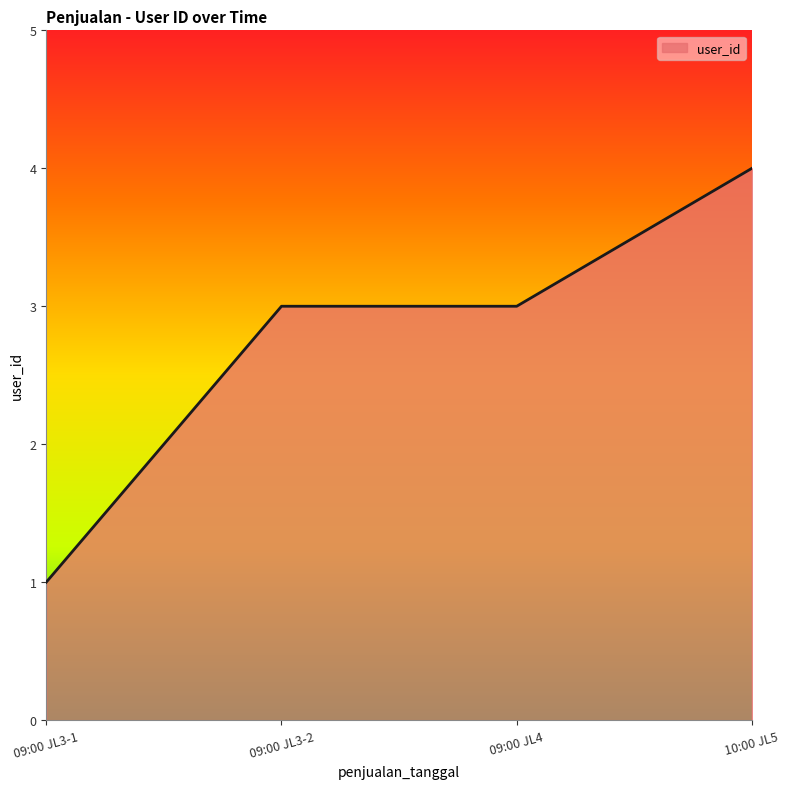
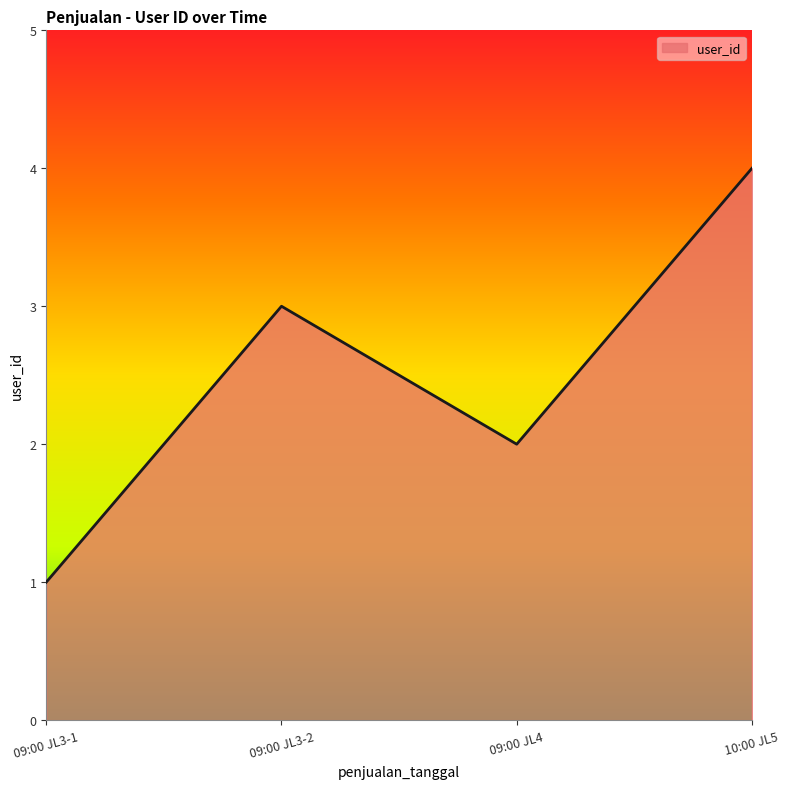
  {
    "09:00 JL3-1": 1,
    "09:00 JL3-2": 3,
-   "09:00 JL4": 3,
+   "09:00 JL4": 2,
    "10:00 JL5": 4
  }
